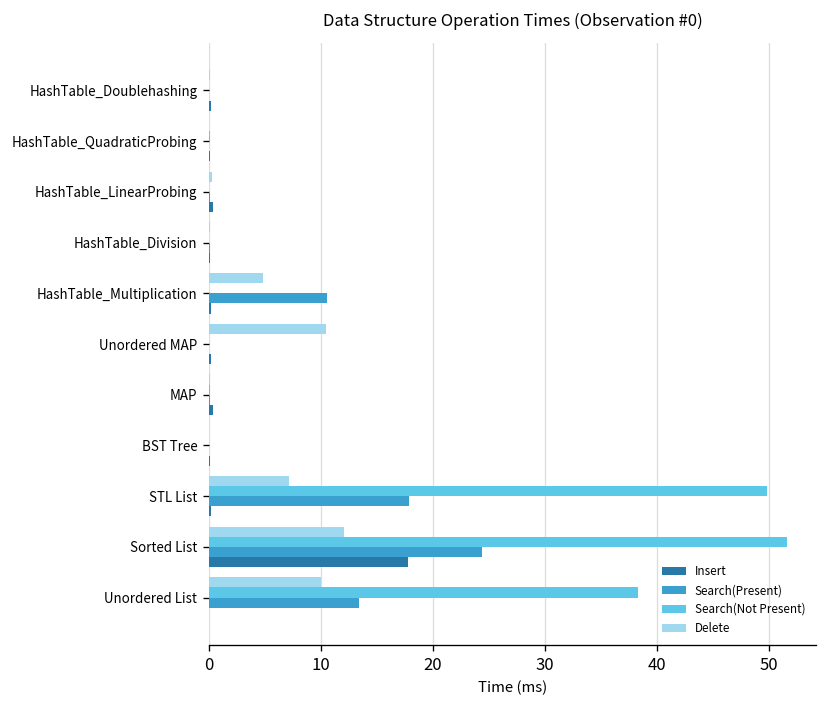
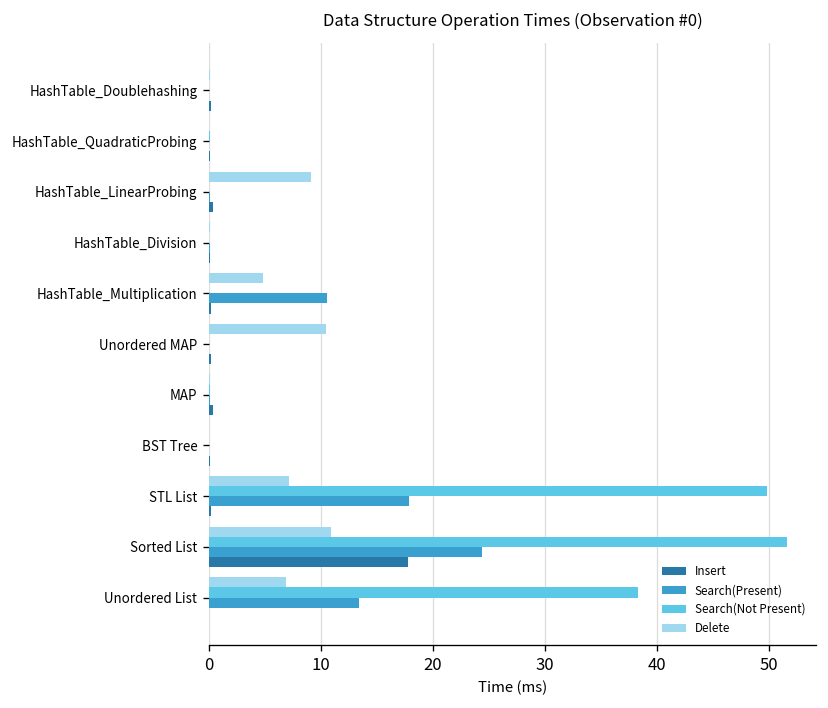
  {
    "Delete": {
-     "HashTable_LinearProbing": 0,
+     "HashTable_LinearProbing": 9,
      "HashTable_Multiplication": 5,
      "Unordered MAP": 10,
      "STL List": 7,
-     "Sorted List": 12,
-     "Unordered List": 10
+     "Sorted List": 11,
+     "Unordered List": 7
    }
  }
